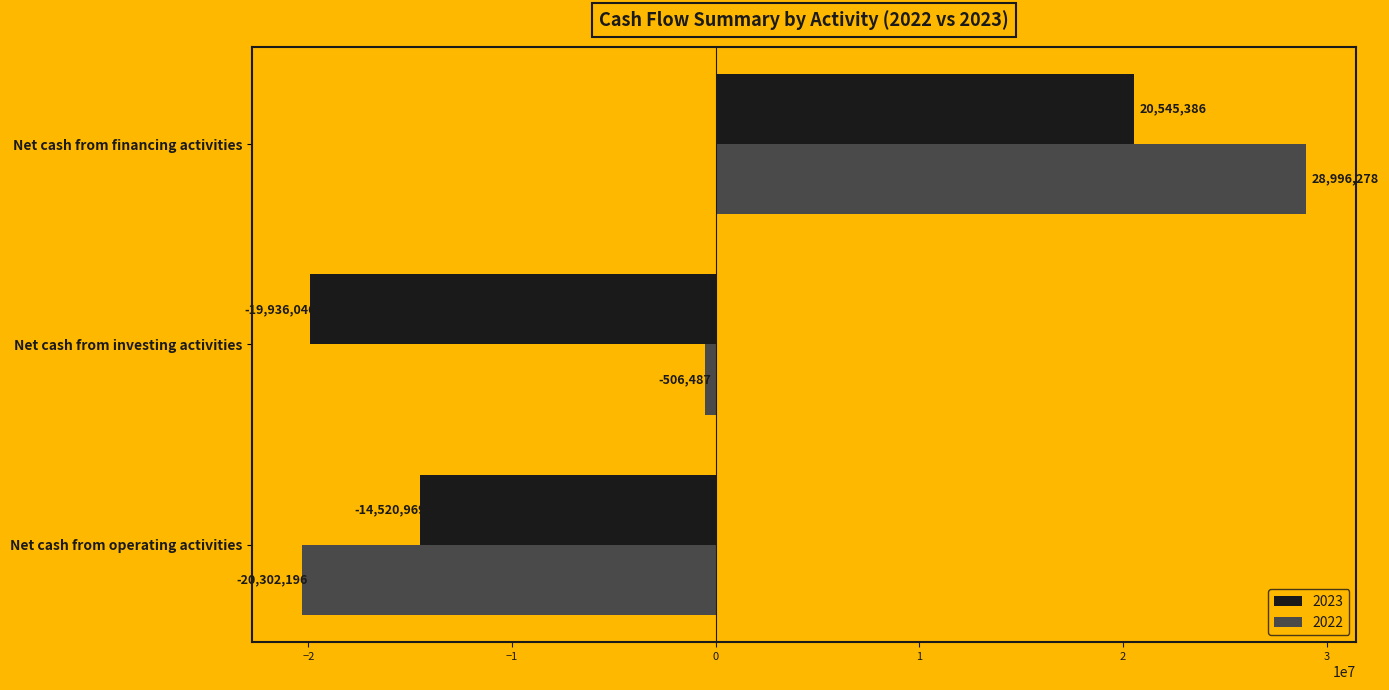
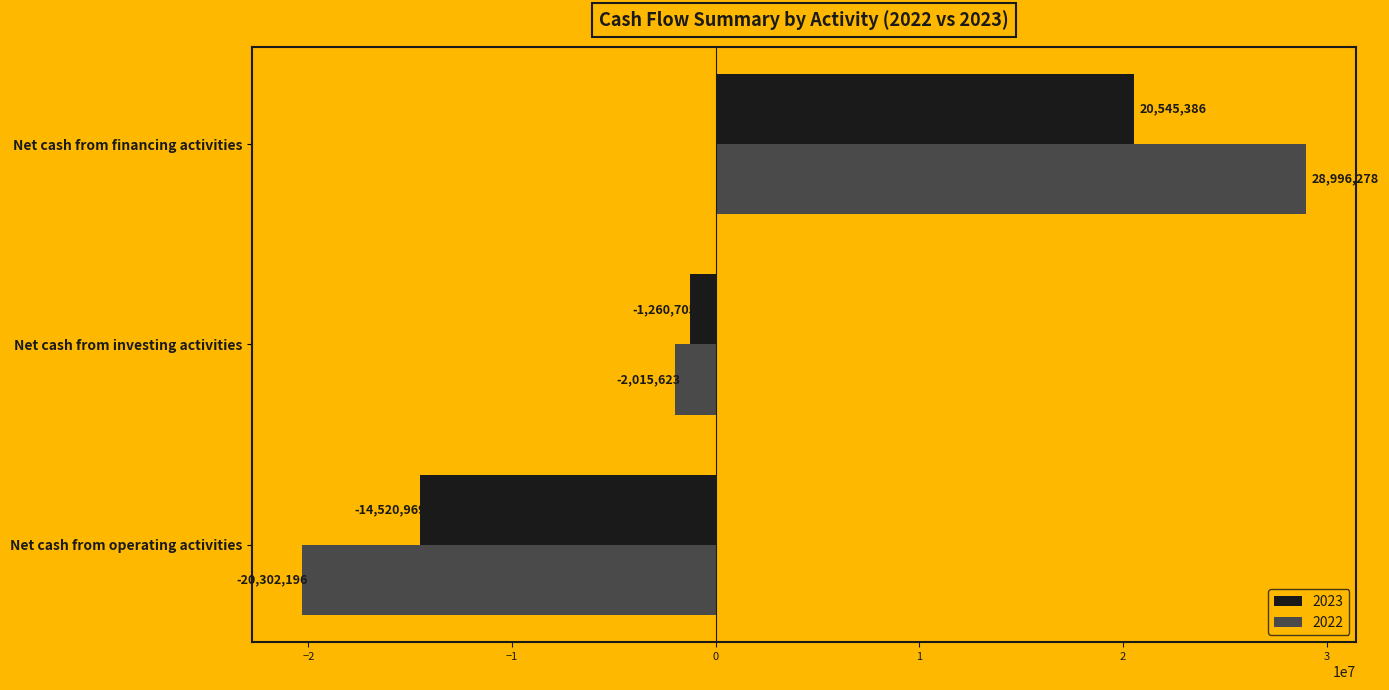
  {
    "2023": {
      "Net cash from financing activities": "20,545,386",
-     "Net cash from investing activities": "-19,936,046",
+     "Net cash from investing activities": "-1,260,705",
      "Net cash from operating activities": "-14,520,969"
    },
    "2022": {
      "Net cash from financing activities": "28,996,278",
-     "Net cash from investing activities": "-506,487",
+     "Net cash from investing activities": "-2,015,623",
      "Net cash from operating activities": "-20,302,196"
    }
  }
